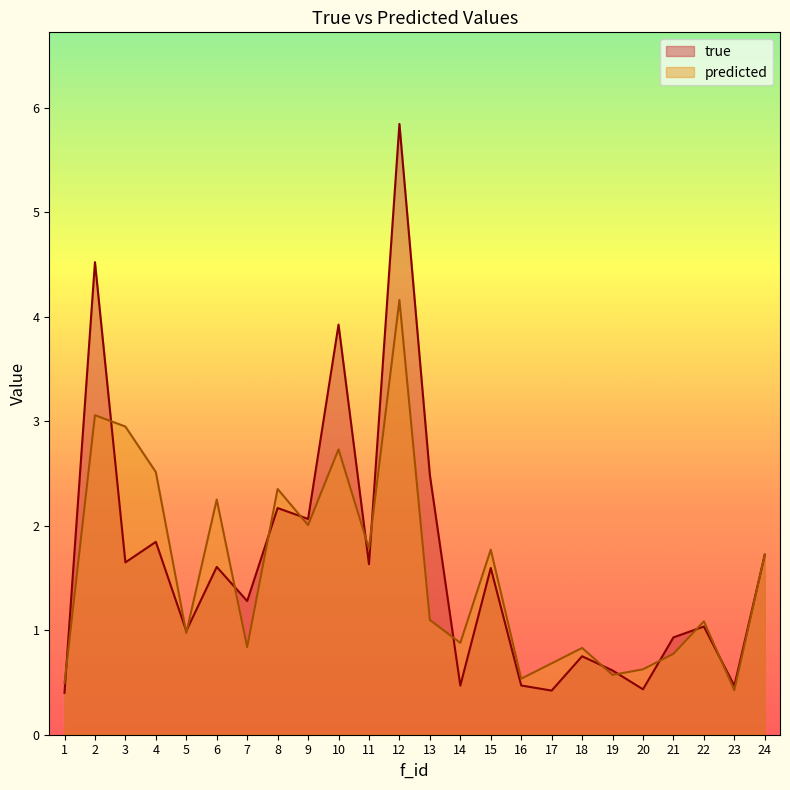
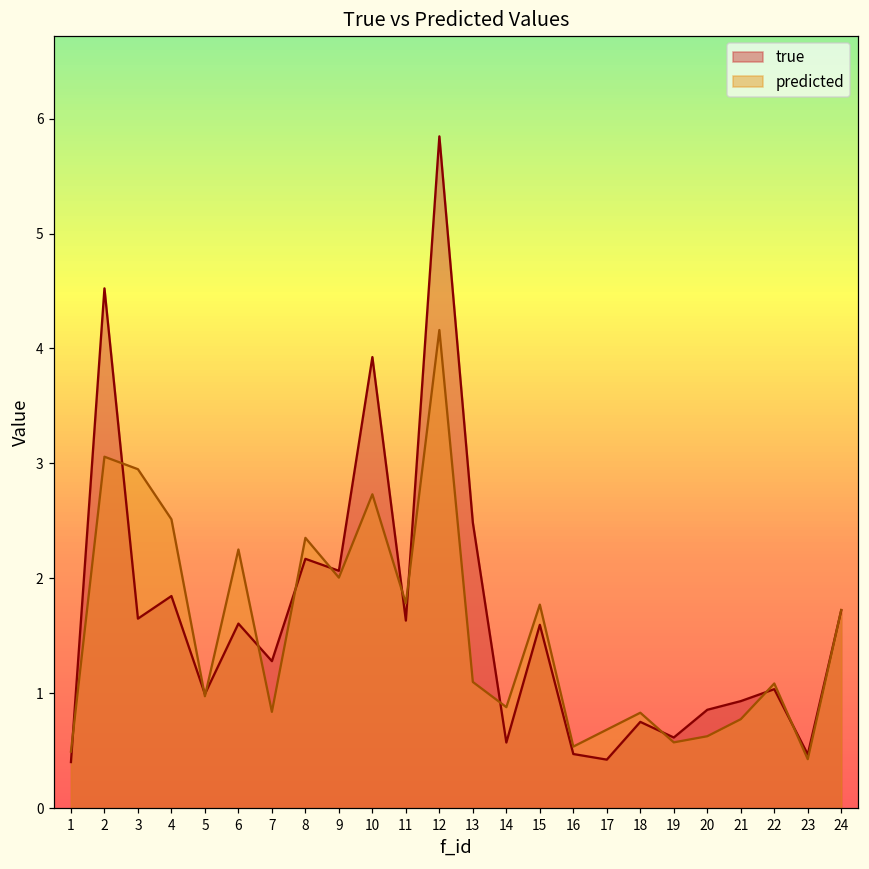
  {
    "true": {
      "1": 0.40,
      "2": 4.52,
      "3": 1.65,
      "4": 1.85,
      "6": 1.61,
      "7": 1.28,
      "8": 2.17,
      "9": 2.07,
      "10": 3.93,
      "11": 1.63,
      "12": 5.85,
      "13": 2.48,
-     "14": 0.47,
+     "14": 0.57,
      "15": 1.60,
      "16": 0.47,
      "17": 0.42,
      "18": 0.75,
      "19": 0.62,
-     "20": 0.43,
+     "20": 0.86,
      "21": 0.93,
      "22": 1.04,
      "23": 0.47
    },
    "predicted": {
      "1": 0.49,
      "2": 3.06,
      "3": 2.95,
      "4": 2.51,
      "6": 2.25,
      "7": 0.84,
      "8": 2.35,
      "9": 2.01,
      "10": 2.73,
      "11": 1.78,
      "12": 4.16,
      "13": 1.10,
      "14": 0.88,
      "15": 1.77,
      "16": 0.54,
      "17": 0.68,
      "18": 0.83,
      "19": 0.57,
      "20": 0.63,
      "21": 0.77,
      "22": 1.09,
      "23": 0.43
    }
  }
